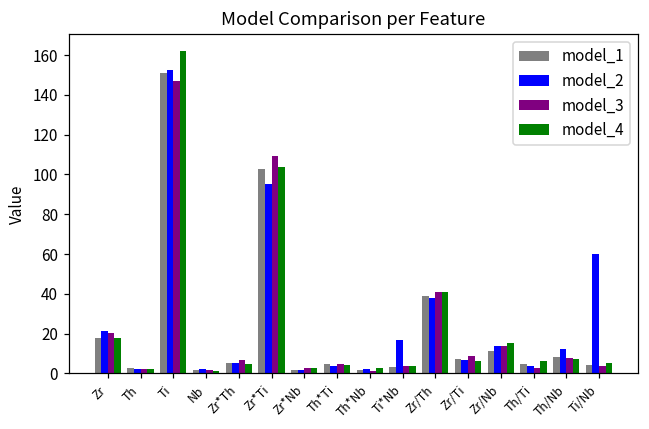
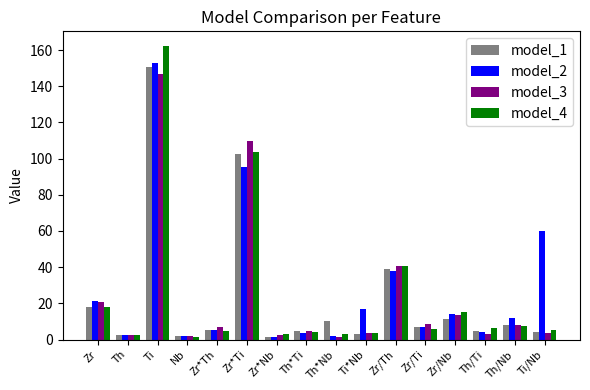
  {
    "model_1": {
      "Zr": 18,
      "Th": 3,
      "Ti": 151,
      "Nb": 2,
      "Zr*Th": 5,
      "Zr*Ti": 103,
      "Zr*Nb": 2,
      "Th*Ti": 5,
-     "Th*Nb": 2,
+     "Th*Nb": 10,
      "Ti*Nb": 3,
      "Zr/Th": 39,
      "Zr/Ti": 7,
      "Zr/Nb": 12,
      "Th/Ti": 5,
      "Th/Nb": 8,
      "Ti/Nb": 4
    },
    "model_2": {
      "Zr": 21,
      "Th": 2,
      "Ti": 153,
      "Nb": 2,
      "Zr*Th": 5,
      "Zr*Ti": 95,
      "Zr*Nb": 2,
      "Th*Ti": 4,
      "Th*Nb": 2,
      "Ti*Nb": 17,
      "Zr/Th": 38,
      "Zr/Ti": 7,
      "Zr/Nb": 14,
      "Th/Ti": 4,
      "Th/Nb": 12,
      "Ti/Nb": 60
    },
    "model_3": {
      "Zr": 21,
      "Th": 2,
      "Ti": 147,
      "Nb": 2,
      "Zr*Th": 7,
      "Zr*Ti": 110,
      "Zr*Nb": 3,
      "Th*Ti": 5,
      "Ti*Nb": 4,
      "Zr/Th": 41,
      "Zr/Ti": 9,
      "Zr/Nb": 14,
      "Th/Ti": 3,
      "Th/Nb": 8,
      "Ti/Nb": 4
    },
    "model_4": {
      "Zr": 18,
      "Th": 2,
      "Ti": 162,
      "Zr*Th": 5,
      "Zr*Ti": 104,
      "Zr*Nb": 3,
      "Th*Ti": 4,
      "Th*Nb": 3,
      "Ti*Nb": 4,
      "Zr/Th": 41,
      "Zr/Ti": 6,
      "Zr/Nb": 15,
      "Th/Ti": 6,
      "Th/Nb": 7,
      "Ti/Nb": 5
    }
  }
